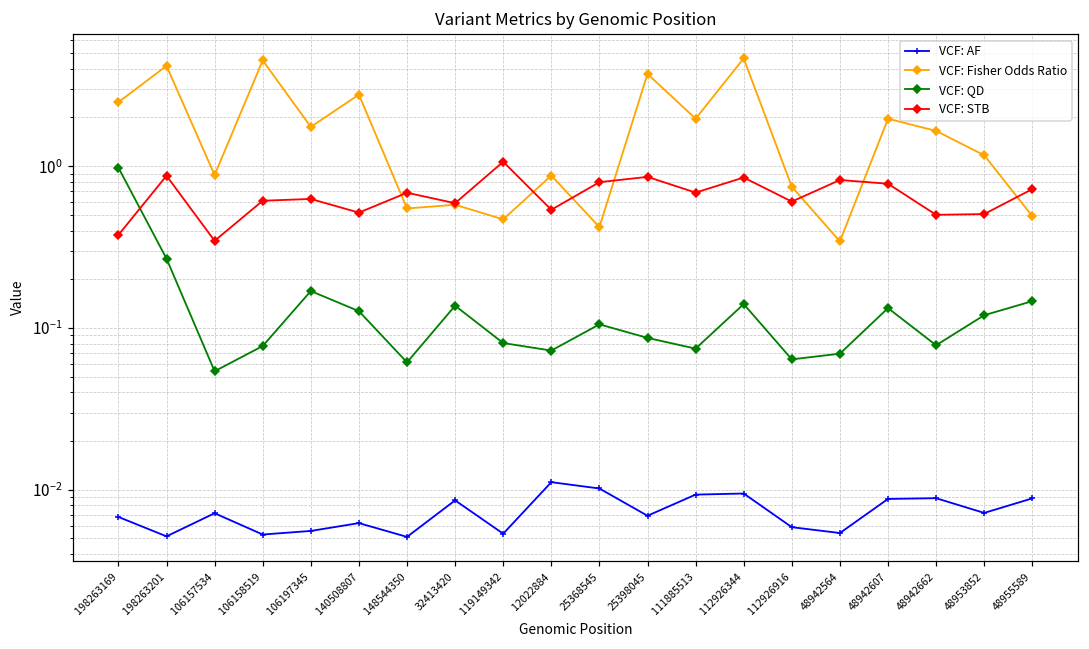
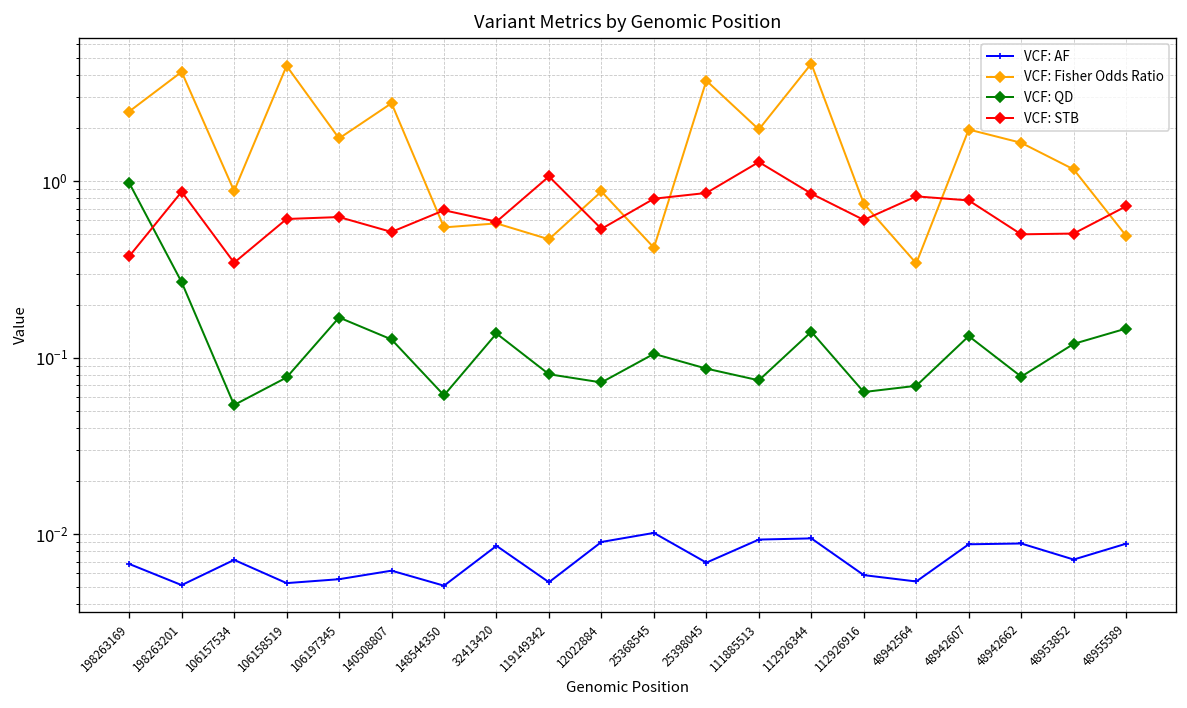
  {
    "VCF: AF": {
      "198263169": 0.007,
      "198263201": 0.005,
      "106157534": 0.007,
      "106158519": 0.0053,
      "106197345": 0.0056,
      "140508807": 0.006,
      "148544350": 0.005,
      "32413420": 0.009,
      "119149342": 0.0053,
-     "12022884": 0.011,
+     "12022884": 0.009,
      "25368545": 0.010,
      "25398045": 0.007,
      "111885513": 0.009,
      "112926344": 0.009,
      "112926916": 0.006,
      "48942564": 0.0054,
      "48942607": 0.009,
      "48942662": 0.009,
      "48953852": 0.007,
      "48955589": 0.009
    },
    "VCF: Fisher Odds Ratio": {
      "198263169": 2.5,
      "198263201": 4.2,
      "106157534": 0.9,
      "106158519": 4.5,
      "106197345": 1.7,
      "140508807": 2.8,
      "148544350": 0.55,
      "119149342": 0.47,
      "12022884": 0.9,
      "25368545": 0.42,
      "25398045": 3.7,
      "111885513": 2.0,
      "112926344": 4.6,
      "112926916": 0.7,
      "48942564": 0.34,
      "48942607": 2.0,
      "48942662": 1.7,
      "48953852": 1.2,
      "48955589": 0.49
    },
    "VCF: QD": {
      "198263169": 1.0,
      "198263201": 0.27,
      "106157534": 0.054,
      "106158519": 0.08,
      "106197345": 0.17,
      "140508807": 0.13,
      "148544350": 0.061,
      "32413420": 0.14,
      "119149342": 0.08,
      "12022884": 0.07,
      "25368545": 0.11,
      "25398045": 0.09,
      "111885513": 0.07,
      "112926344": 0.14,
      "112926916": 0.06,
      "48942564": 0.07,
      "48942607": 0.13,
      "48942662": 0.08,
      "48953852": 0.12,
      "48955589": 0.15
    },
    "VCF: STB": {
      "198263169": 0.38,
      "198263201": 0.9,
      "106157534": 0.35,
      "106158519": 0.6,
      "106197345": 0.63,
      "140508807": 0.5,
      "148544350": 0.7,
      "119149342": 1.1,
      "12022884": 0.54,
      "25368545": 0.8,
      "25398045": 0.9,
-     "111885513": 0.7,
+     "111885513": 1.3,
      "112926344": 0.9,
      "112926916": 0.6,
      "48942564": 0.8,
      "48942607": 0.8,
      "48942662": 0.5,
      "48953852": 0.5,
      "48955589": 0.7
    }
  }
